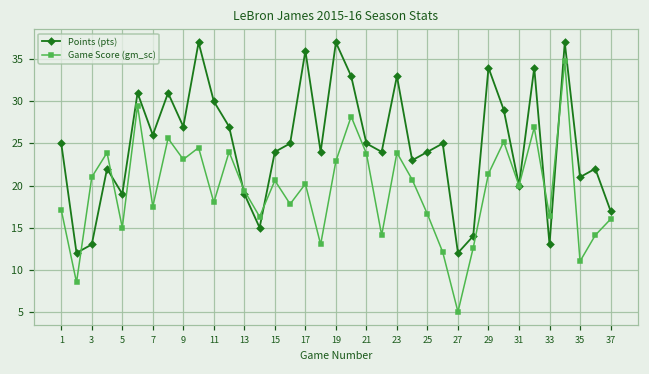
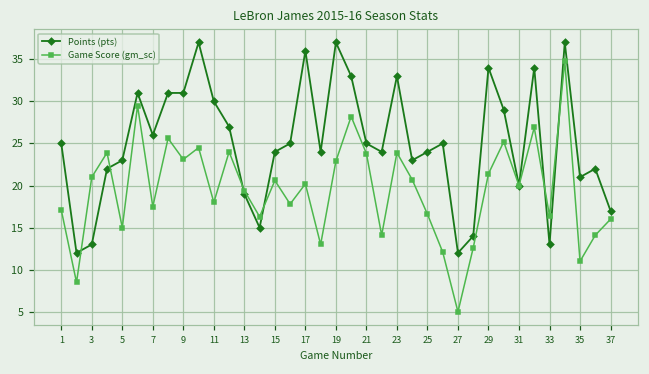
  {
    "Points (pts)": {
      "1": 25,
      "3": 13,
-     "5": 19,
+     "5": 23,
      "7": 26,
-     "9": 27,
+     "9": 31,
      "11": 30,
      "13": 19,
      "15": 24,
      "17": 36,
      "19": 37,
      "21": 25,
      "23": 33,
      "25": 24,
      "27": 12,
      "29": 34,
      "33": 13,
      "35": 21,
      "37": 17
    },
    "Game Score (gm_sc)": {
      "1": 17,
      "3": 21,
      "5": 15,
      "7": 18,
      "9": 23,
      "11": 18,
      "13": 19,
      "15": 21,
      "17": 20,
      "19": 23,
      "21": 24,
      "23": 24,
      "25": 17,
      "27": 5,
      "29": 21,
      "33": 16,
      "35": 11,
      "37": 16
    }
  }
